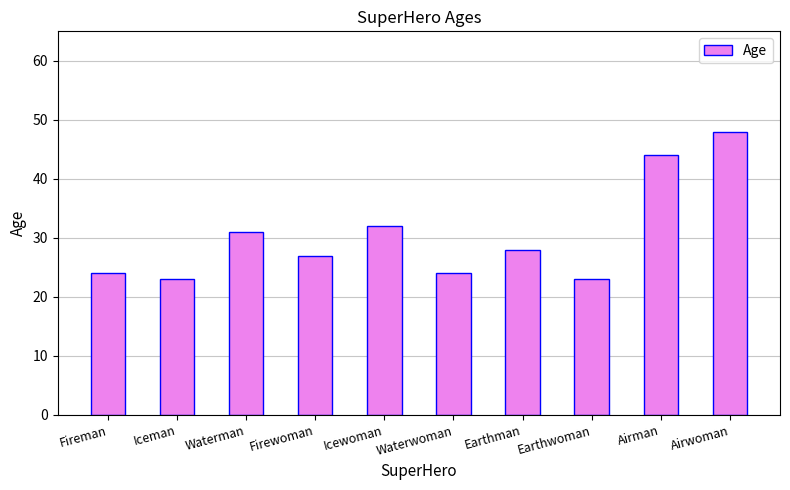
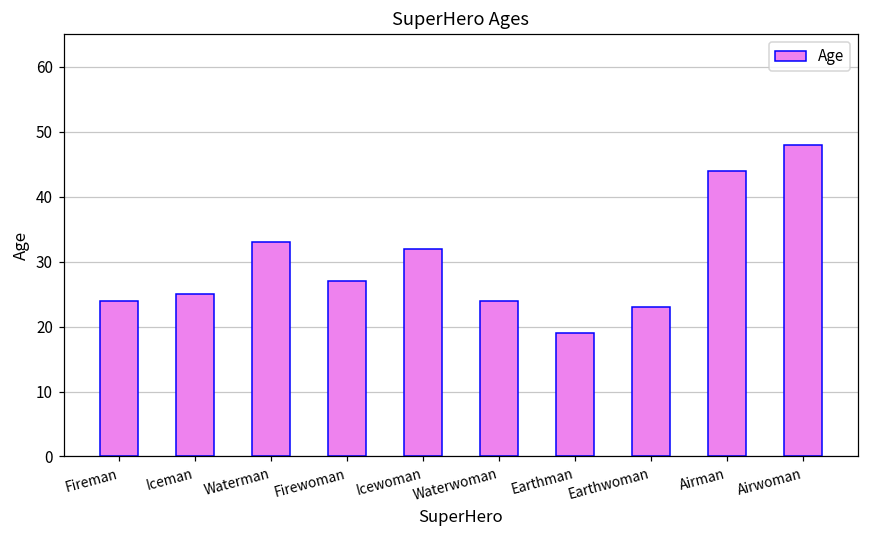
  {
    "Fireman": 24,
-   "Iceman": 23,
-   "Waterman": 31,
+   "Iceman": 25,
+   "Waterman": 33,
    "Firewoman": 27,
    "Icewoman": 32,
    "Waterwoman": 24,
-   "Earthman": 28,
+   "Earthman": 19,
    "Earthwoman": 23,
    "Airman": 44,
    "Airwoman": 48
  }
